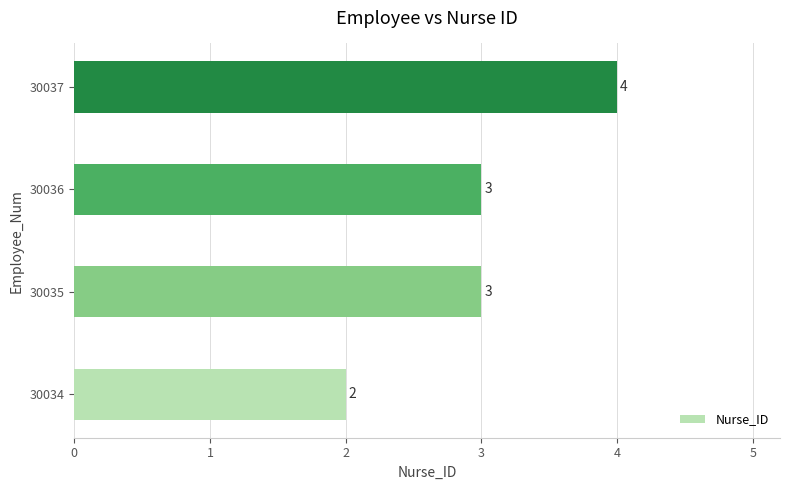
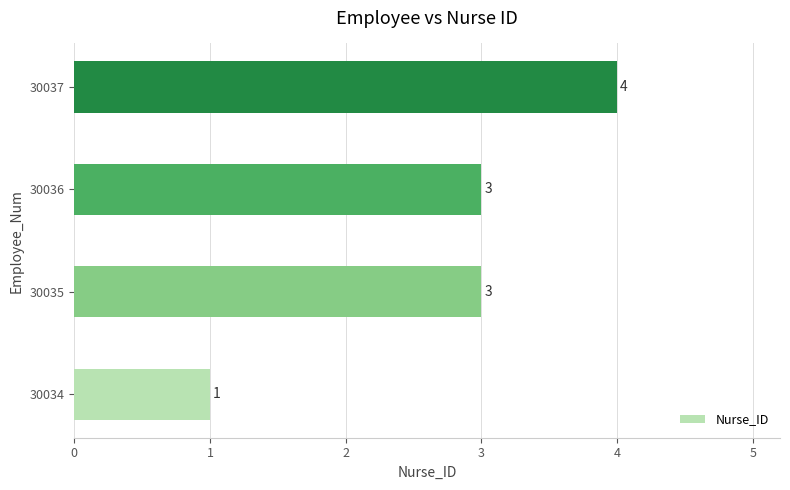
  {
    "30037": 4,
    "30036": 3,
    "30035": 3,
-   "30034": 2
+   "30034": 1
  }
